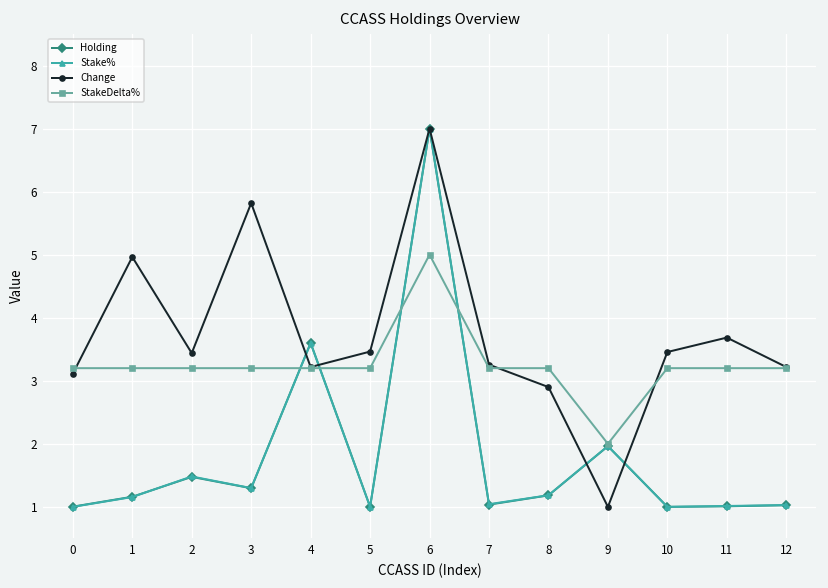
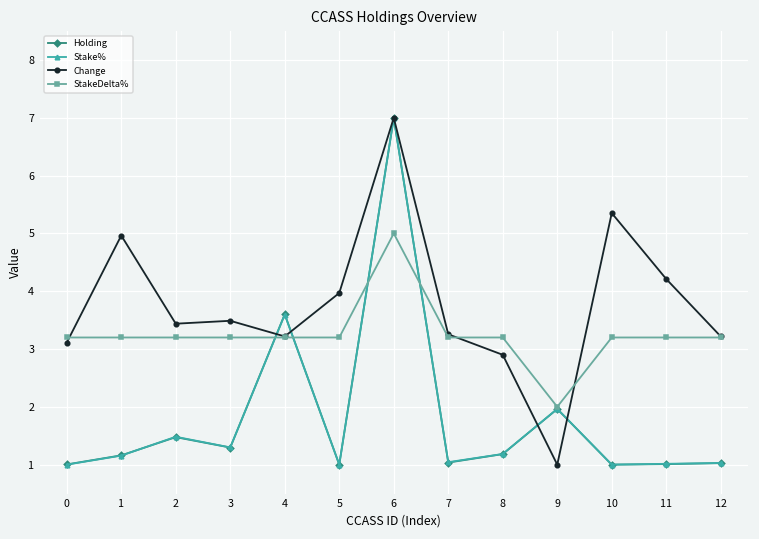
  {
    "Change": {
      "0": 3.1,
      "1": 5.0,
      "2": 3.4,
-     "3": 5.8,
-     "5": 3.5,
+     "3": 3.5,
+     "5": 4.0,
      "7": 3.3,
      "8": 2.9,
      "9": 1.0,
-     "10": 3.5,
-     "11": 3.7
+     "10": 5.4,
+     "11": 4.2
    }
  }
